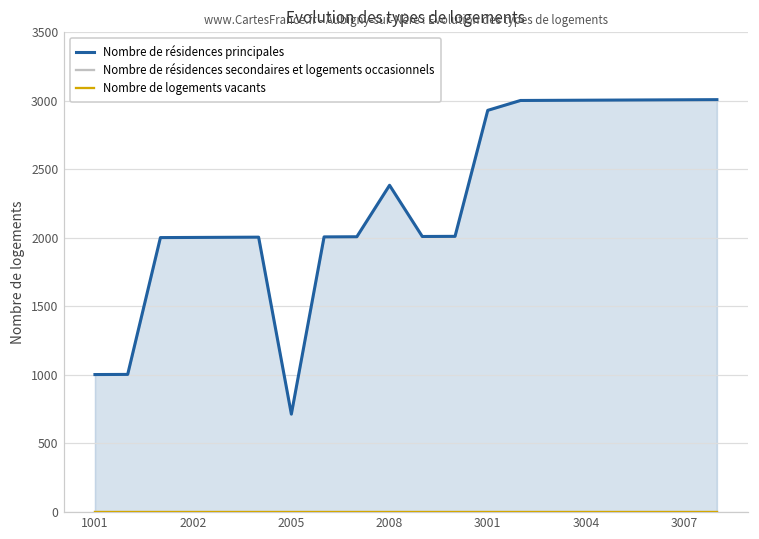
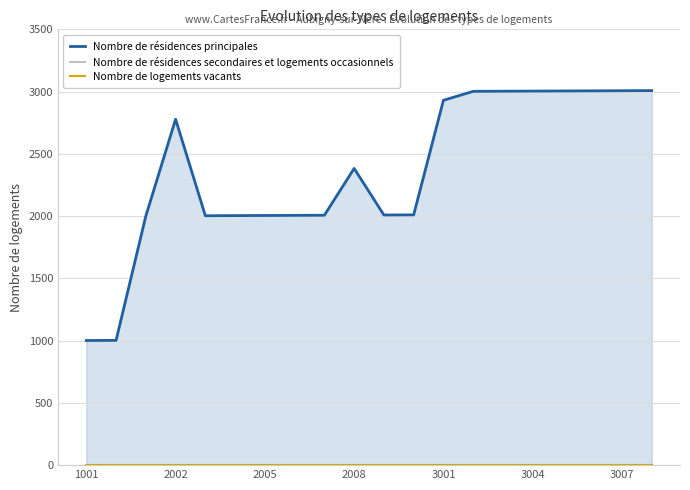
  {
    "Nombre de résidences principales": {
      "1001": 1000,
-     "2002": 2000,
-     "2005": 710,
+     "2002": 2780,
+     "2005": 2010,
      "2008": 2380,
      "3001": 2930,
      "3004": 3000,
      "3007": 3010
    },
    "Nombre de logements vacants": {
      "1001": 0,
      "2002": 0,
      "2005": 0,
      "2008": 0,
      "3001": 0,
      "3004": 0,
      "3007": 0
    }
  }
